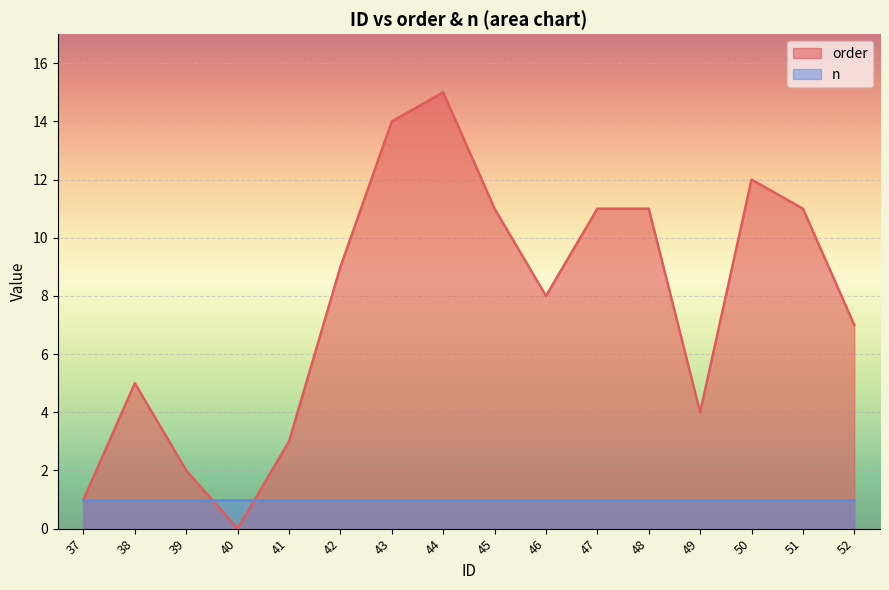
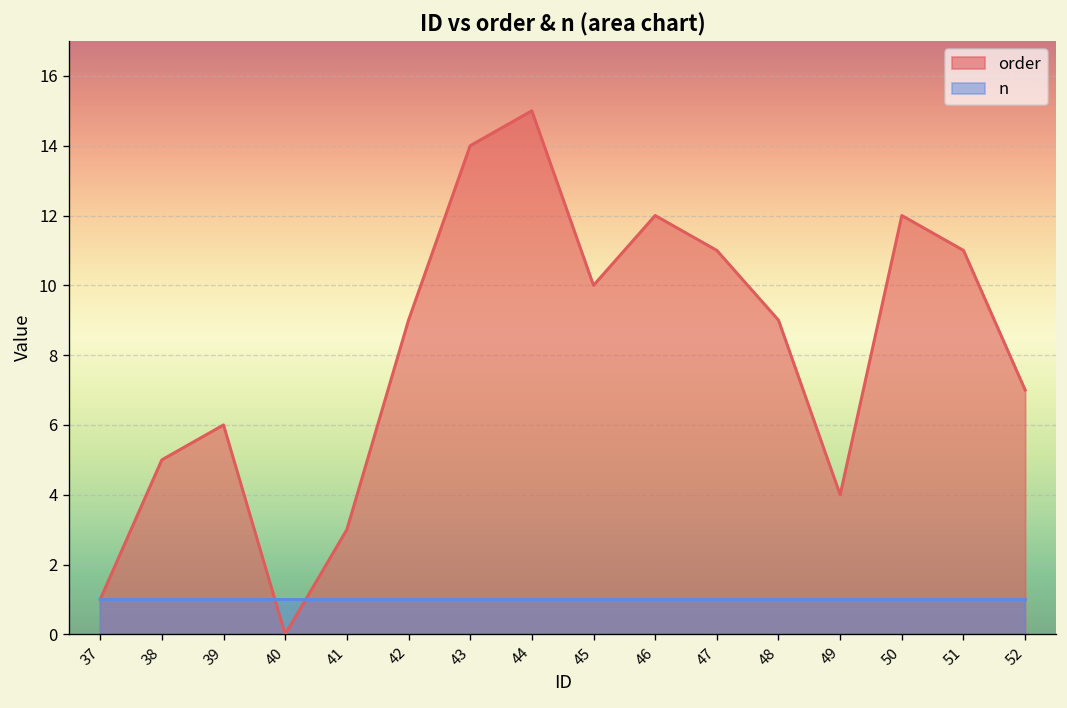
  {
    "order": {
      "38": 5,
-     "39": 2,
+     "39": 6,
      "40": 0,
      "41": 3,
      "42": 9,
      "43": 14,
      "44": 15,
-     "45": 11,
-     "46": 8,
+     "45": 10,
+     "46": 12,
      "47": 11,
-     "48": 11,
+     "48": 9,
      "49": 4,
      "50": 12,
      "51": 11,
      "52": 7
    },
    "n": {
      "38": 1,
      "39": 1,
      "40": 1,
      "41": 1,
      "42": 1,
      "43": 1,
      "44": 1,
      "45": 1,
      "46": 1,
      "47": 1,
      "48": 1,
      "49": 1,
      "50": 1,
      "51": 1,
      "52": 1
    }
  }
